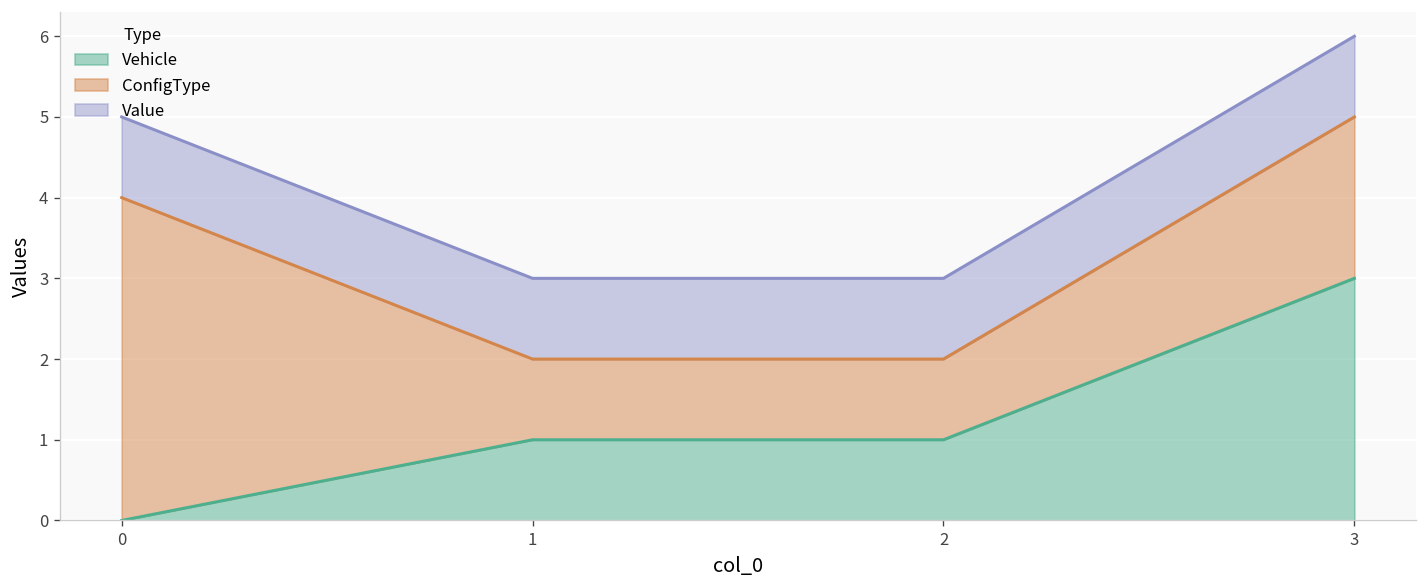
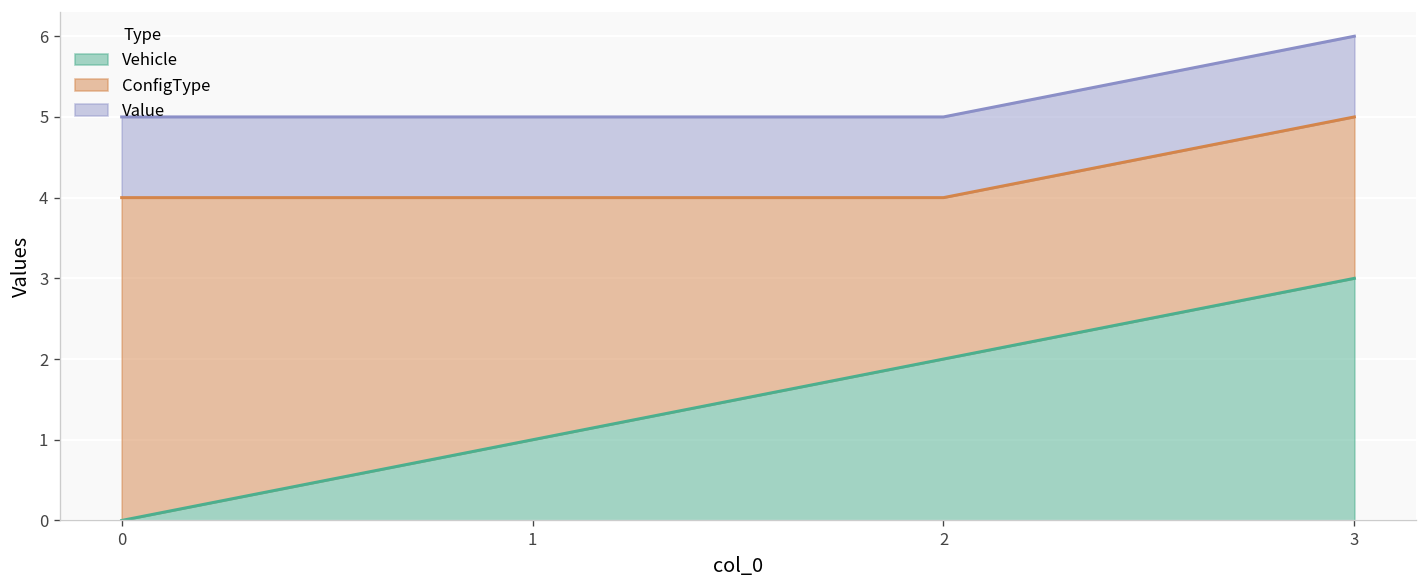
  {
    "Vehicle": {
      "0": 0,
      "1": 1,
-     "2": 1,
+     "2": 2,
      "3": 3
    },
    "ConfigType": {
      "0": 4,
-     "1": 1,
-     "2": 1,
+     "1": 3,
+     "2": 2,
      "3": 2
    },
    "Value": {
      "0": 1,
      "1": 1,
      "2": 1,
      "3": 1
    }
  }
